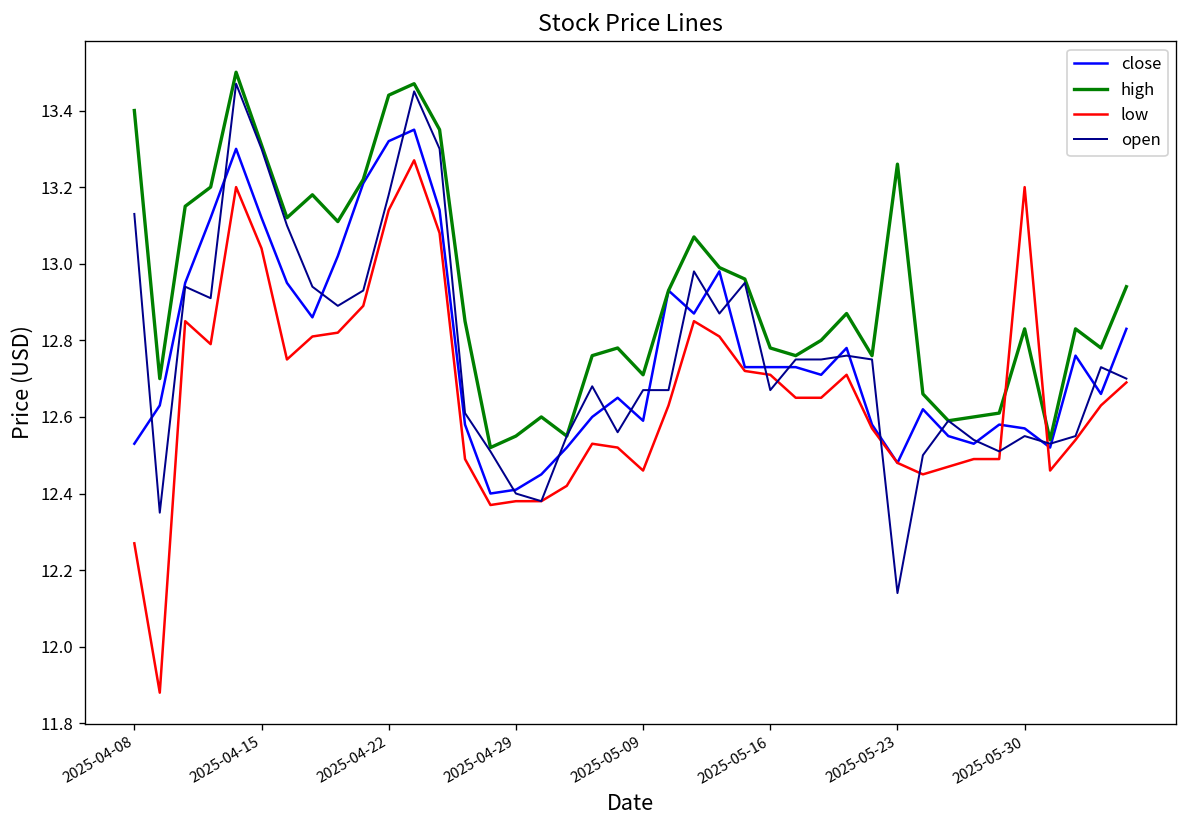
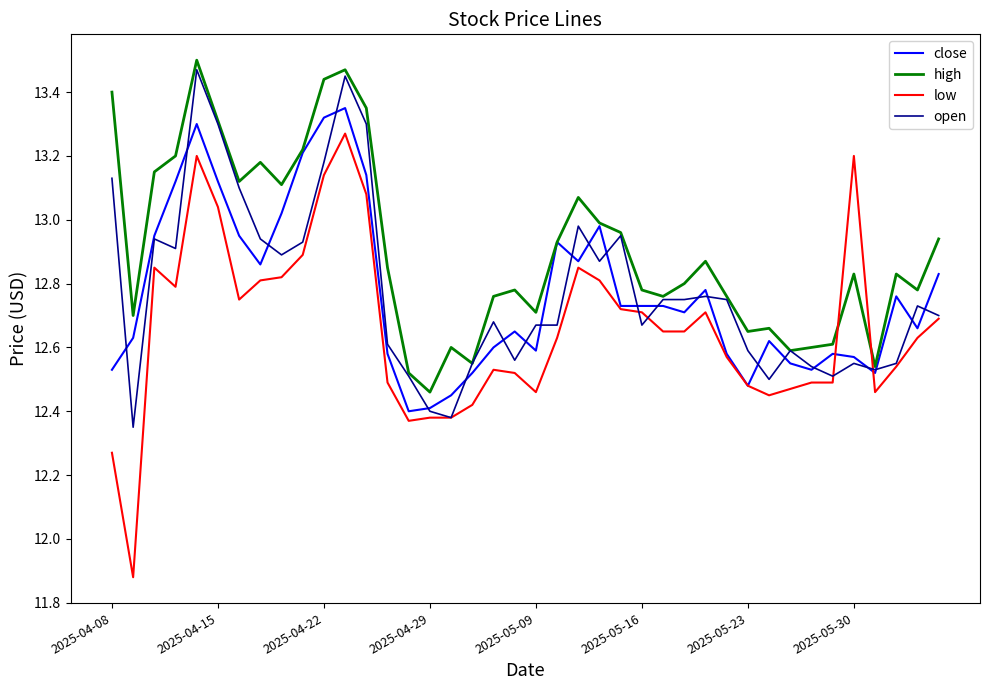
  {
    "close": {
      "2025-04-08": 12.53,
      "2025-04-15": 13.12,
      "2025-04-22": 13.32,
      "2025-04-29": 12.41,
      "2025-05-09": 12.59,
      "2025-05-16": 12.73,
      "2025-05-30": 12.57
    },
    "high": {
      "2025-04-08": 13.40,
      "2025-04-15": 13.31,
      "2025-04-22": 13.44,
-     "2025-04-29": 12.55,
+     "2025-04-29": 12.46,
      "2025-05-09": 12.71,
      "2025-05-16": 12.78,
-     "2025-05-23": 13.26,
+     "2025-05-23": 12.65,
      "2025-05-30": 12.83
    },
    "low": {
      "2025-04-08": 12.27,
      "2025-04-15": 13.04,
      "2025-04-22": 13.14,
      "2025-04-29": 12.38,
      "2025-05-09": 12.46,
      "2025-05-16": 12.71,
      "2025-05-30": 13.20
    },
    "open": {
      "2025-04-08": 13.13,
      "2025-04-15": 13.30,
      "2025-04-22": 13.18,
      "2025-04-29": 12.40,
      "2025-05-09": 12.67,
      "2025-05-16": 12.67,
-     "2025-05-23": 12.14,
+     "2025-05-23": 12.59,
      "2025-05-30": 12.55
    }
  }
